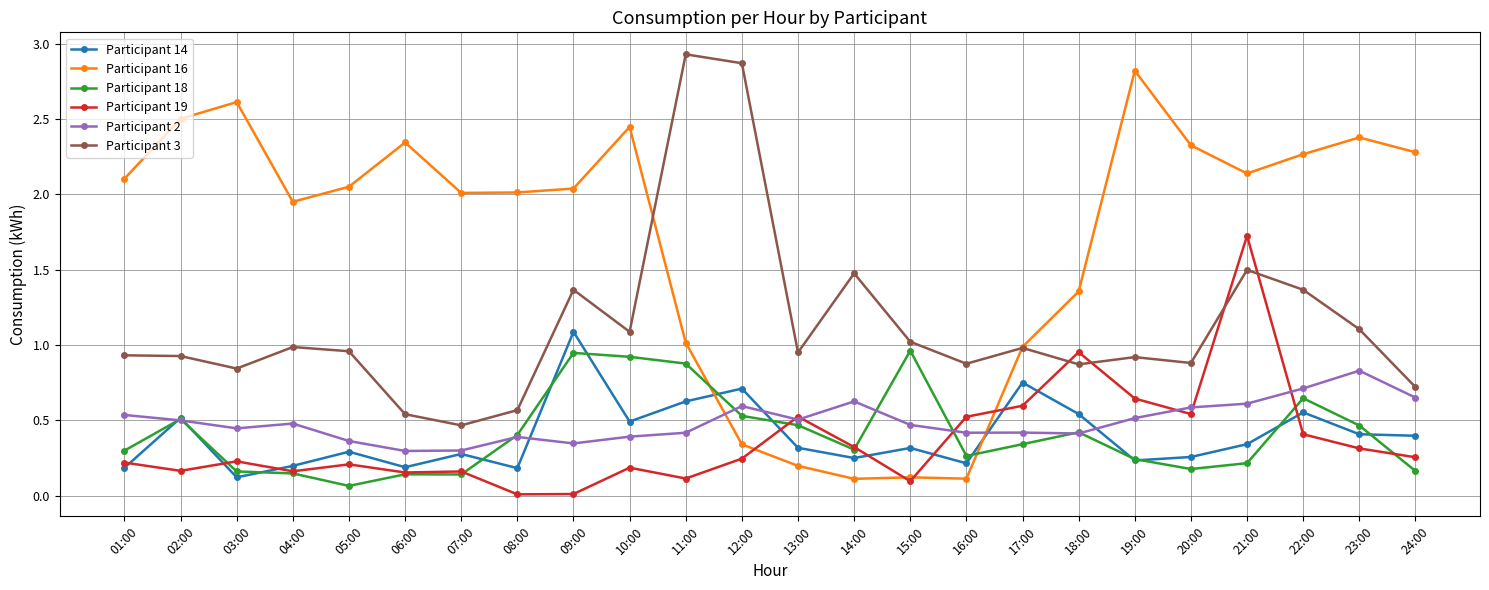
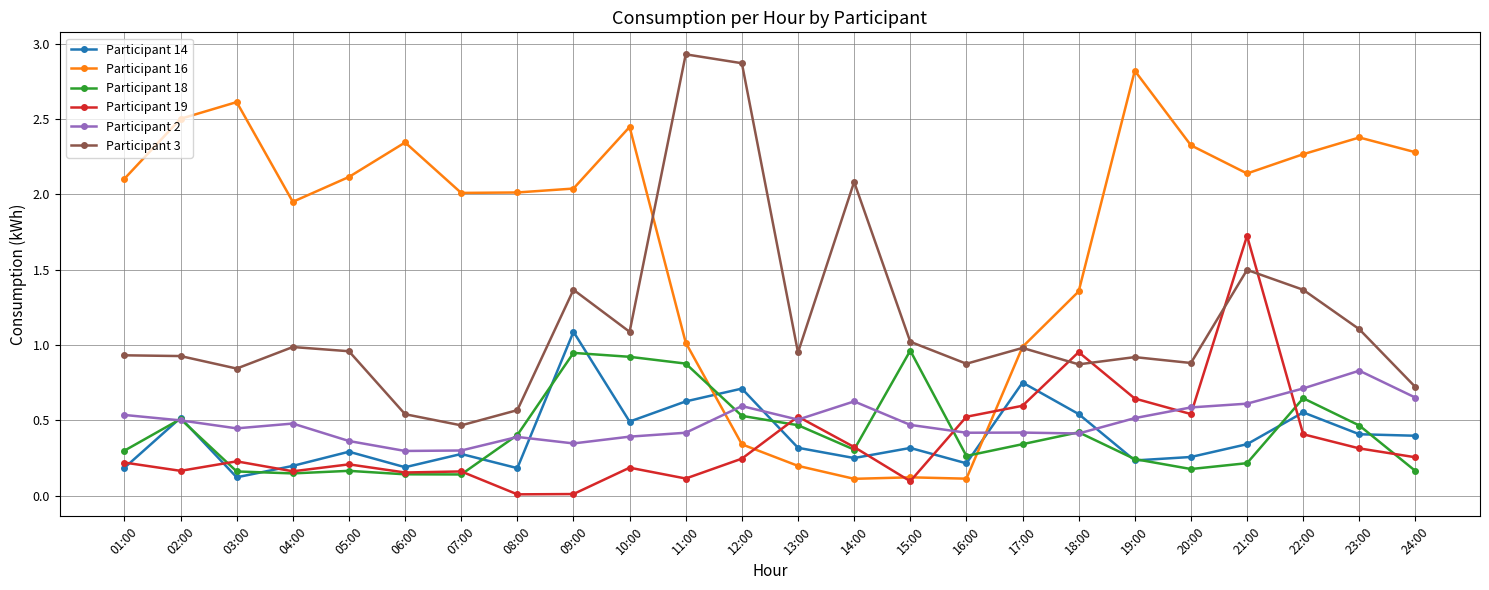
  {
    "Participant 14": {
      "01:00": 0.19,
      "03:00": 0.12,
      "04:00": 0.20,
      "05:00": 0.29,
      "06:00": 0.19,
      "07:00": 0.28,
      "08:00": 0.18,
      "09:00": 1.09,
      "10:00": 0.49,
      "11:00": 0.63,
      "12:00": 0.71,
      "13:00": 0.32,
      "14:00": 0.25,
      "15:00": 0.32,
      "16:00": 0.22,
      "17:00": 0.75,
      "18:00": 0.54,
      "20:00": 0.26,
      "21:00": 0.34,
      "22:00": 0.55,
      "23:00": 0.41,
      "24:00": 0.40
    },
    "Participant 16": {
      "01:00": 2.10,
      "03:00": 2.61,
      "04:00": 1.95,
-     "05:00": 2.05,
+     "05:00": 2.12,
      "06:00": 2.35,
      "07:00": 2.01,
      "08:00": 2.01,
      "09:00": 2.04,
      "10:00": 2.45,
      "11:00": 1.02,
      "12:00": 0.34,
      "13:00": 0.20,
      "14:00": 0.11,
      "15:00": 0.12,
      "16:00": 0.11,
      "18:00": 1.36,
      "19:00": 2.82,
      "20:00": 2.33,
      "21:00": 2.14,
      "22:00": 2.27,
      "23:00": 2.38,
      "24:00": 2.28
    },
    "Participant 18": {
      "01:00": 0.30,
      "03:00": 0.16,
-     "05:00": 0.07,
+     "05:00": 0.17,
      "07:00": 0.14,
      "09:00": 0.95,
      "10:00": 0.92,
      "11:00": 0.88,
      "12:00": 0.53,
      "13:00": 0.47,
      "14:00": 0.31,
      "15:00": 0.96,
      "16:00": 0.26,
      "17:00": 0.34,
      "20:00": 0.18,
      "21:00": 0.22,
      "22:00": 0.65,
      "23:00": 0.47,
      "24:00": 0.16
    },
    "Participant 19": {
      "01:00": 0.22,
      "02:00": 0.17,
      "03:00": 0.23,
      "05:00": 0.21,
      "07:00": 0.16,
      "08:00": 0.01,
      "09:00": 0.01,
      "10:00": 0.19,
      "11:00": 0.11,
      "12:00": 0.25,
      "13:00": 0.53,
      "14:00": 0.32,
      "15:00": 0.10,
      "16:00": 0.52,
      "17:00": 0.60,
      "18:00": 0.95,
      "19:00": 0.65,
      "20:00": 0.54,
      "21:00": 1.73,
      "22:00": 0.41,
      "23:00": 0.31,
      "24:00": 0.26
    },
    "Participant 2": {
      "01:00": 0.54,
      "03:00": 0.45,
      "04:00": 0.48,
      "05:00": 0.36,
      "06:00": 0.30,
      "07:00": 0.30,
      "09:00": 0.35,
      "10:00": 0.39,
      "11:00": 0.42,
      "12:00": 0.60,
      "13:00": 0.51,
      "14:00": 0.63,
      "15:00": 0.47,
      "16:00": 0.42,
      "17:00": 0.42,
      "19:00": 0.52,
      "20:00": 0.59,
      "21:00": 0.61,
      "22:00": 0.71,
      "23:00": 0.83,
      "24:00": 0.65
    },
    "Participant 3": {
      "01:00": 0.93,
      "02:00": 0.93,
      "03:00": 0.84,
      "04:00": 0.99,
      "05:00": 0.96,
      "06:00": 0.54,
      "07:00": 0.47,
      "08:00": 0.57,
      "09:00": 1.37,
      "10:00": 1.09,
      "11:00": 2.93,
      "12:00": 2.87,
      "13:00": 0.95,
-     "14:00": 1.48,
+     "14:00": 2.08,
      "15:00": 1.02,
      "16:00": 0.88,
      "18:00": 0.87,
      "19:00": 0.92,
      "20:00": 0.88,
      "21:00": 1.50,
      "22:00": 1.37,
      "23:00": 1.11,
      "24:00": 0.72
    }
  }
